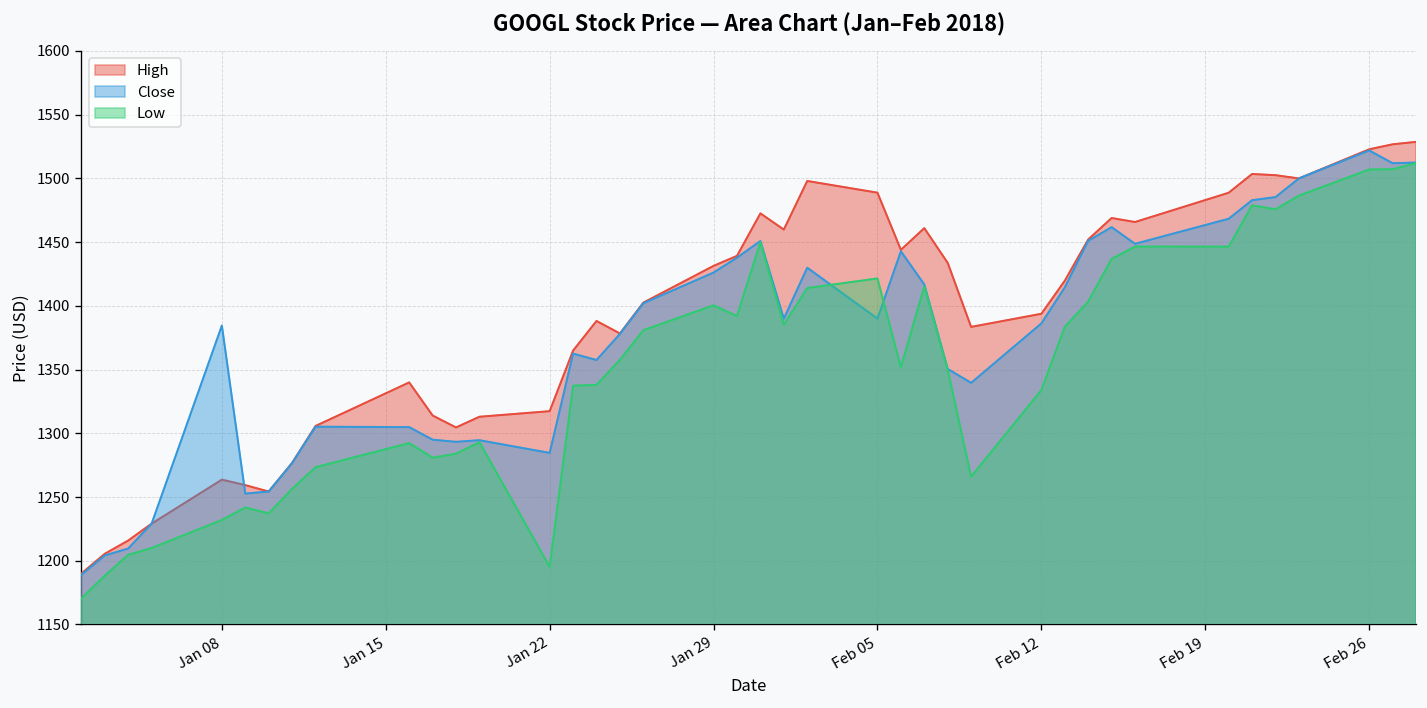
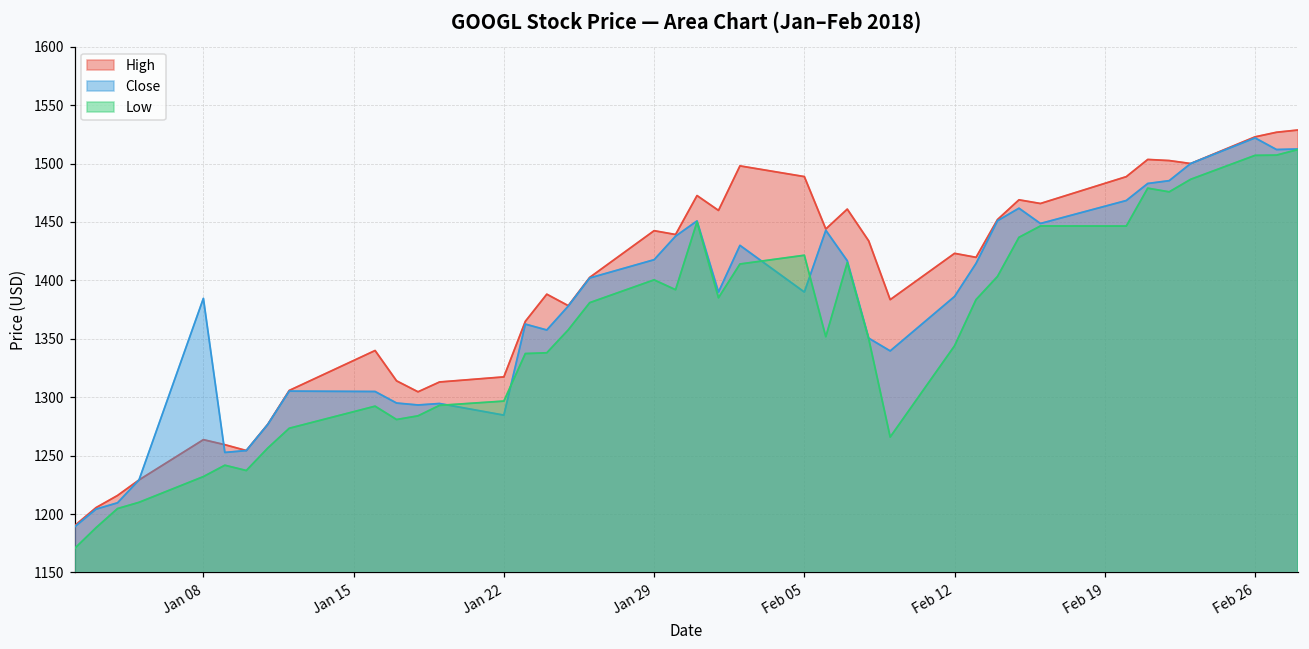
  {
    "High": {
      "Jan 08": 1264,
      "Jan 22": 1317,
-     "Jan 29": 1431,
+     "Jan 29": 1443,
      "Feb 05": 1489,
-     "Feb 12": 1394
+     "Feb 12": 1423
    },
    "Close": {
      "Jan 08": 1385,
      "Jan 22": 1285,
-     "Jan 29": 1426,
+     "Jan 29": 1418,
      "Feb 05": 1390,
      "Feb 12": 1386
    },
    "Low": {
      "Jan 08": 1232,
-     "Jan 22": 1195,
+     "Jan 22": 1297,
      "Jan 29": 1400,
      "Feb 05": 1421,
-     "Feb 12": 1334,
+     "Feb 12": 1344,
      "Feb 26": 1507
    }
  }
